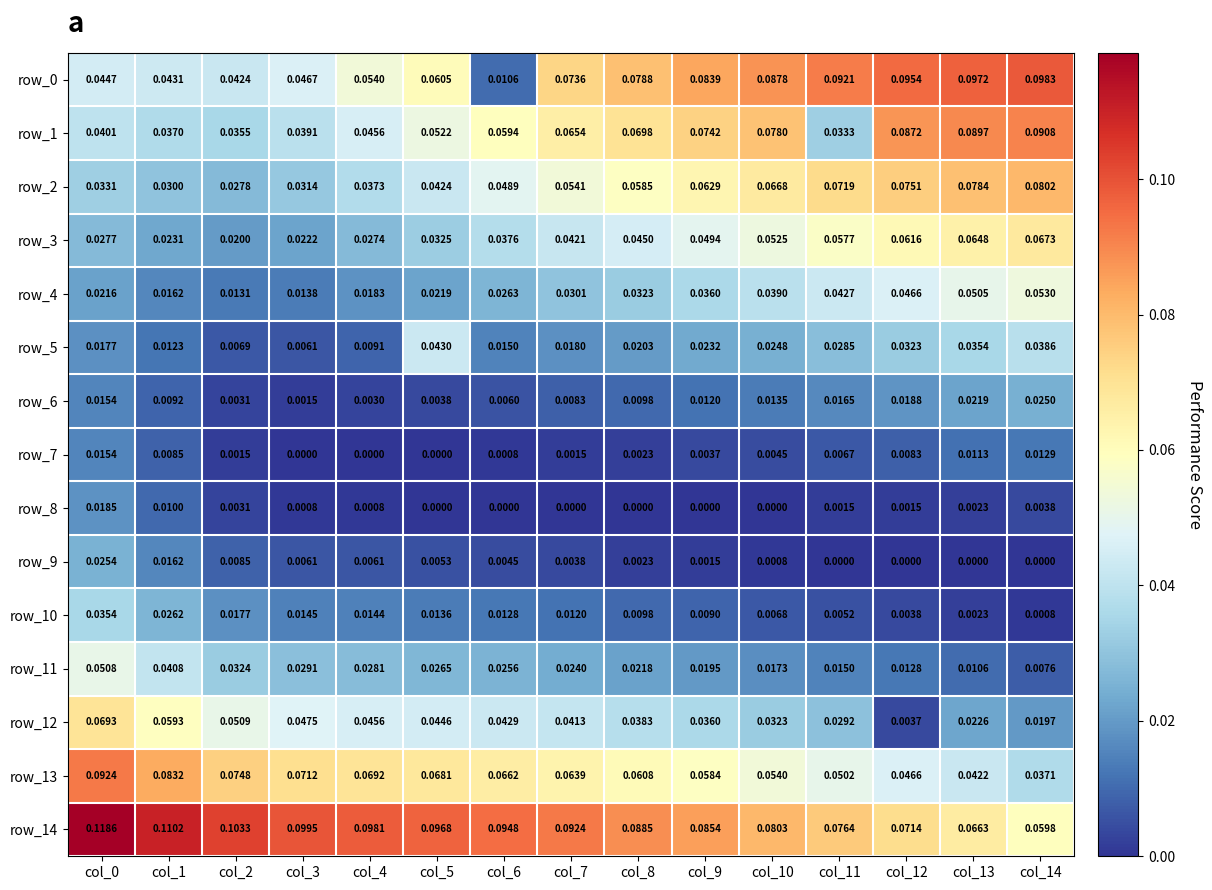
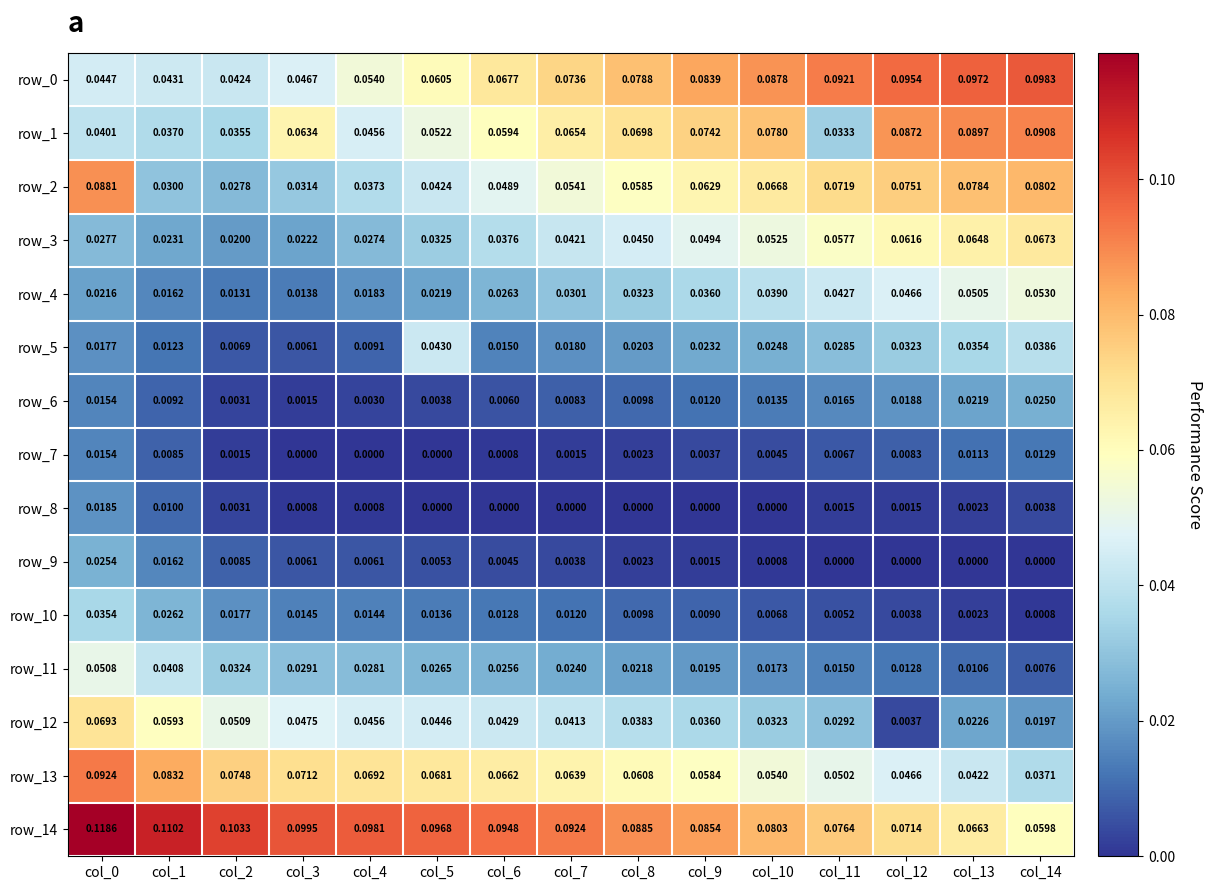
  {
    "row_0": {
      "col_0": 0.0447,
      "col_1": 0.0431,
      "col_2": 0.0424,
      "col_3": 0.0467,
      "col_4": 0.0540,
      "col_5": 0.0605,
-     "col_6": 0.0106,
+     "col_6": 0.0677,
      "col_7": 0.0736,
      "col_8": 0.0788,
      "col_9": 0.0839,
      "col_10": 0.0878,
      "col_11": 0.0921,
      "col_12": 0.0954,
      "col_13": 0.0972,
      "col_14": 0.0983
    },
    "row_1": {
      "col_0": 0.0401,
      "col_1": 0.0370,
      "col_2": 0.0355,
-     "col_3": 0.0391,
+     "col_3": 0.0634,
      "col_4": 0.0456,
      "col_5": 0.0522,
      "col_6": 0.0594,
      "col_7": 0.0654,
      "col_8": 0.0698,
      "col_9": 0.0742,
      "col_10": 0.0780,
      "col_11": 0.0333,
      "col_12": 0.0872,
      "col_13": 0.0897,
      "col_14": 0.0908
    },
    "row_2": {
-     "col_0": 0.0331,
+     "col_0": 0.0881,
      "col_1": 0.0300,
      "col_2": 0.0278,
      "col_3": 0.0314,
      "col_4": 0.0373,
      "col_5": 0.0424,
      "col_6": 0.0489,
      "col_7": 0.0541,
      "col_8": 0.0585,
      "col_9": 0.0629,
      "col_10": 0.0668,
      "col_11": 0.0719,
      "col_12": 0.0751,
      "col_13": 0.0784,
      "col_14": 0.0802
    }
  }
